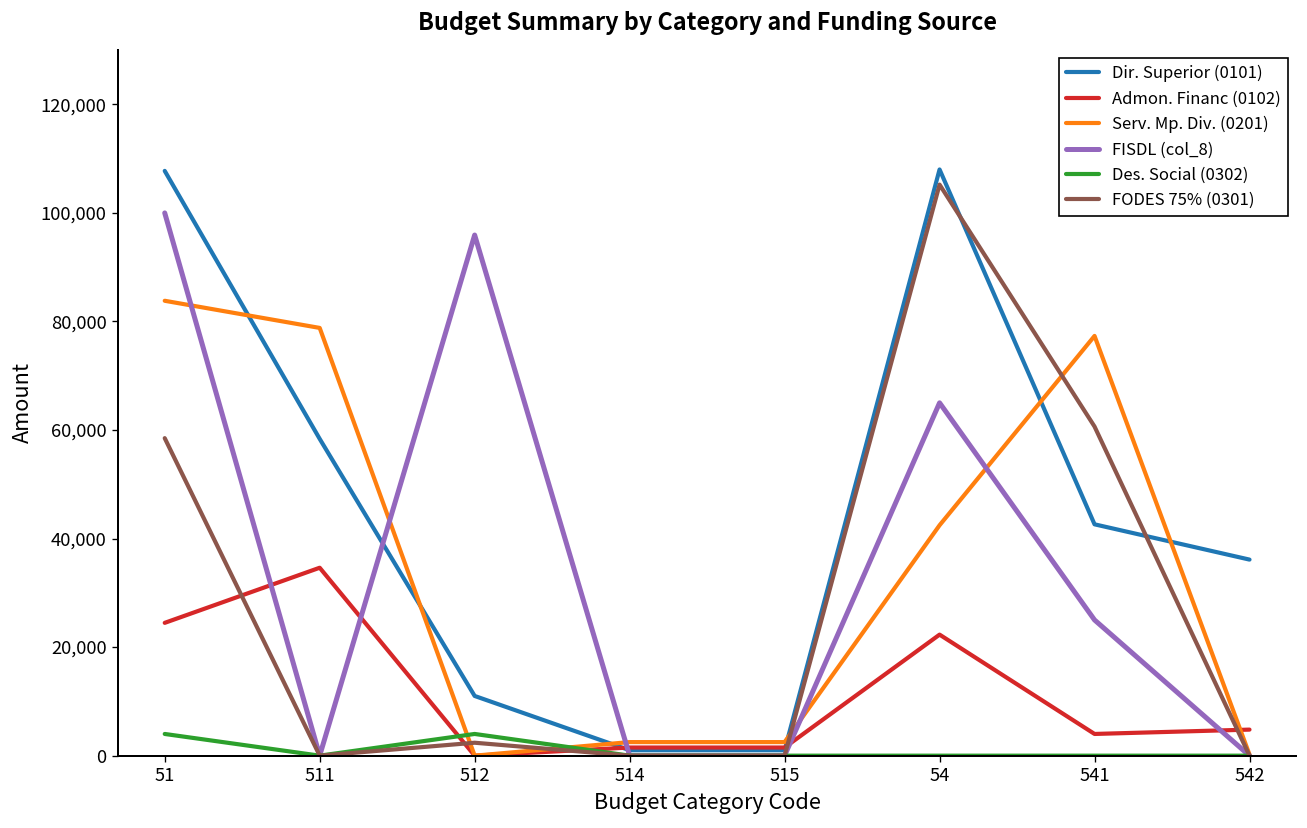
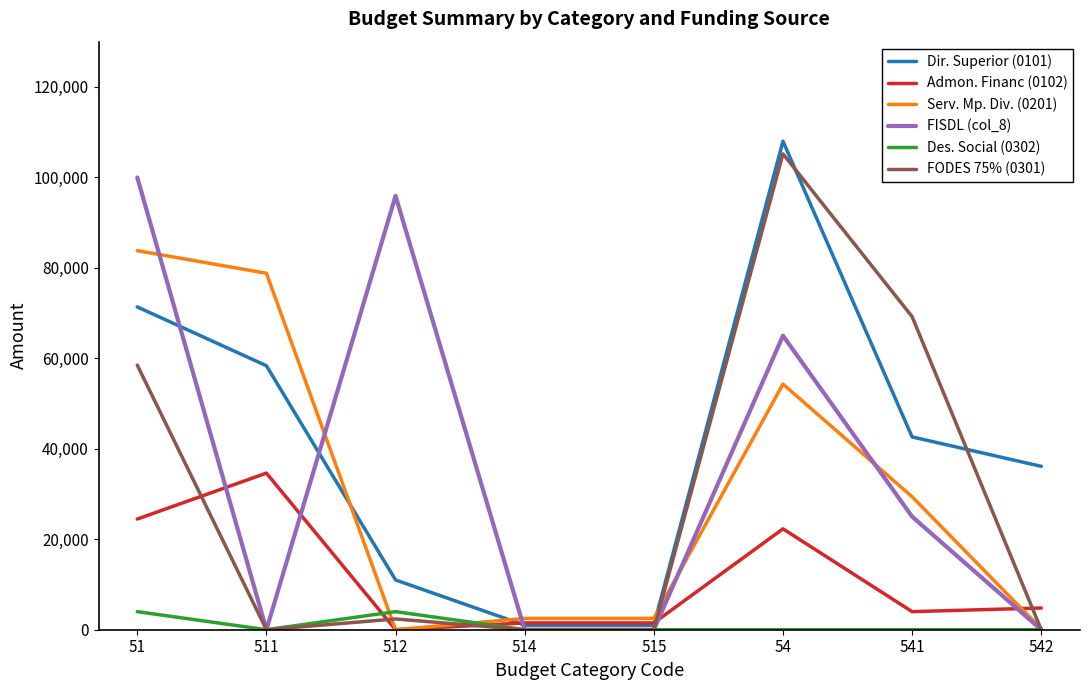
  {
    "Dir. Superior (0101)": {
-     "51": "108,000",
+     "51": "71,000",
      "511": "58,000",
      "512": "11,000",
      "54": "108,000",
      "541": "43,000",
      "542": "36,000"
    },
    "Admon. Financ (0102)": {
      "51": "24,000",
      "511": "35,000",
      "54": "22,000",
      "541": "4,000",
      "542": "5,000"
    },
    "Serv. Mp. Div. (0201)": {
      "51": "84,000",
      "511": "79,000",
      "514": "3,000",
      "515": "3,000",
-     "54": "42,000",
-     "541": "77,000"
+     "54": "54,000",
+     "541": "29,000"
    },
    "FISDL (col_8)": {
      "51": "100,000",
      "512": "96,000",
      "54": "65,000",
      "541": "25,000"
    },
    "Des. Social (0302)": {
      "51": "4,000",
      "512": "4,000",
      "54": "0",
      "541": "0"
    },
    "FODES 75% (0301)": {
      "51": "58,000",
      "512": "2,000",
      "54": "105,000",
-     "541": "61,000"
+     "541": "69,000"
    }
  }
